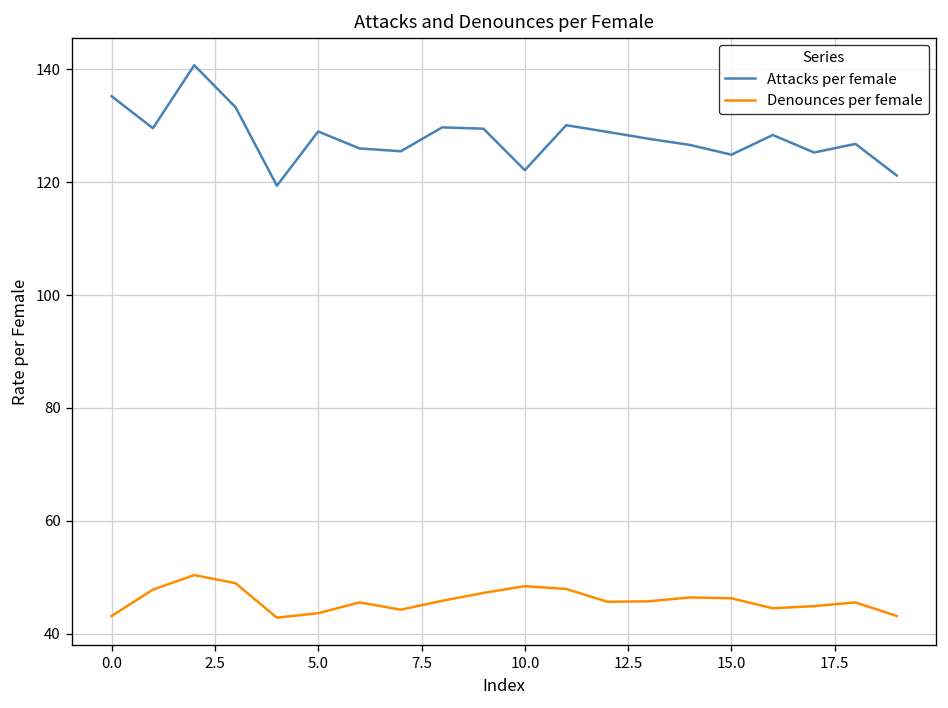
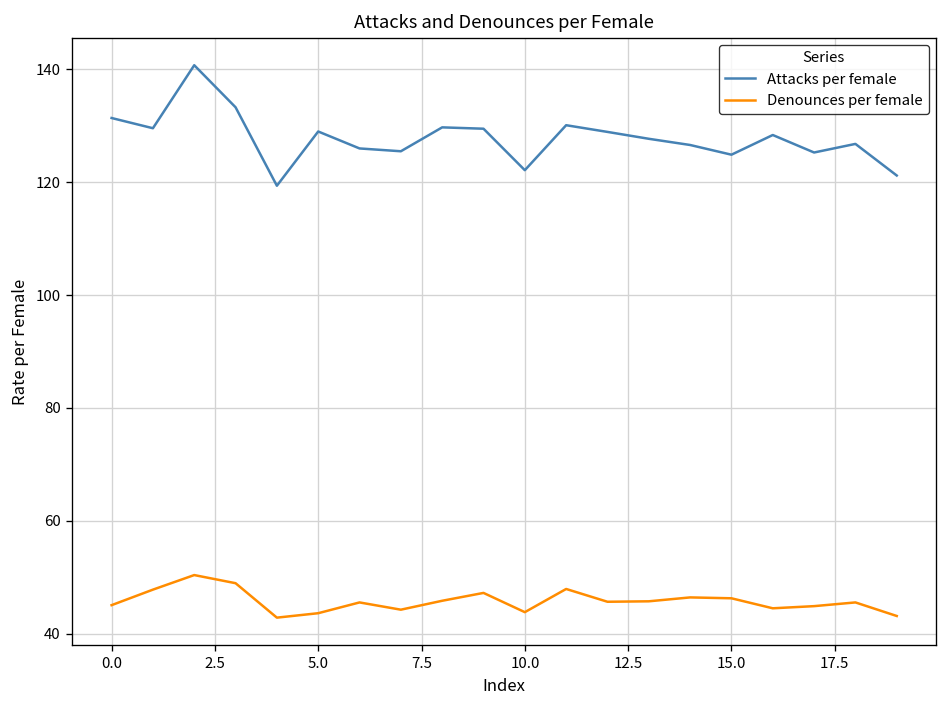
  {
    "Attacks per female": {
-     "0.0": 135,
+     "0.0": 131,
      "5.0": 129,
      "10.0": 122,
      "15.0": 125
    },
    "Denounces per female": {
-     "0.0": 43,
+     "0.0": 45,
      "5.0": 44,
-     "10.0": 48,
+     "10.0": 44,
      "15.0": 46
    }
  }
